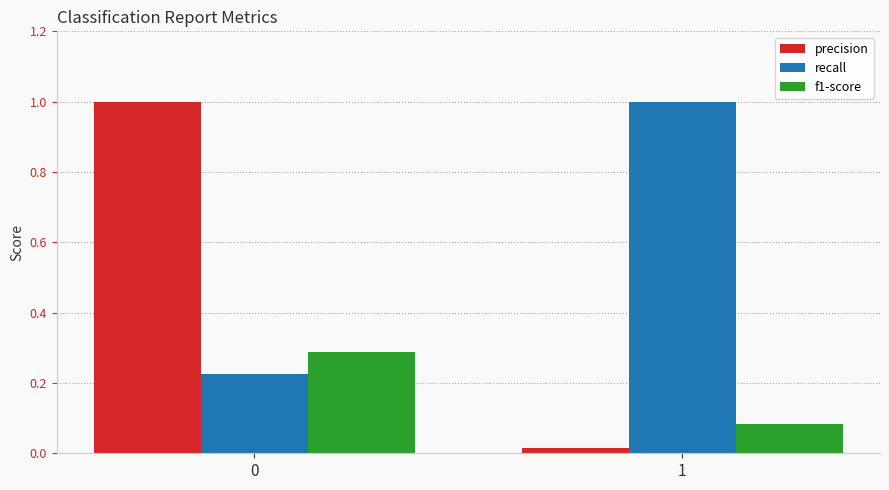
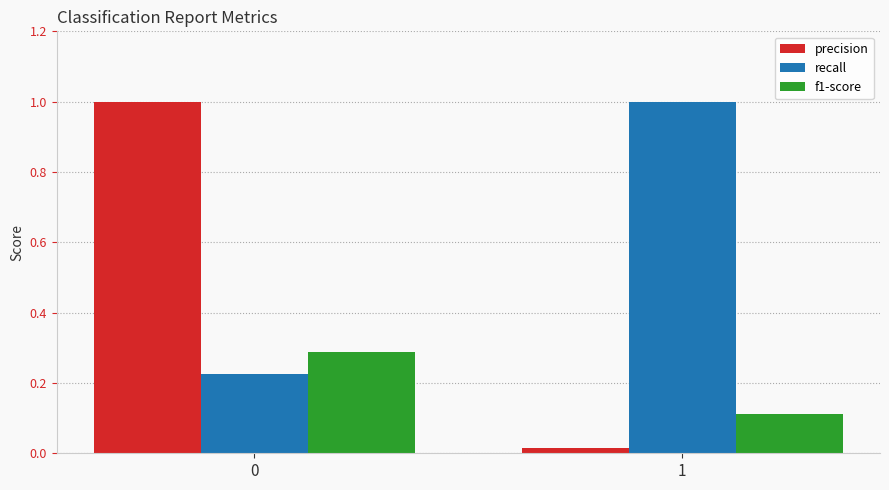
  {
    "precision": {
      "0": 1.00,
      "1": 0.01
    },
    "recall": {
      "0": 0.23,
      "1": 1.00
    },
    "f1-score": {
      "0": 0.29,
-     "1": 0.08
+     "1": 0.11
    }
  }
